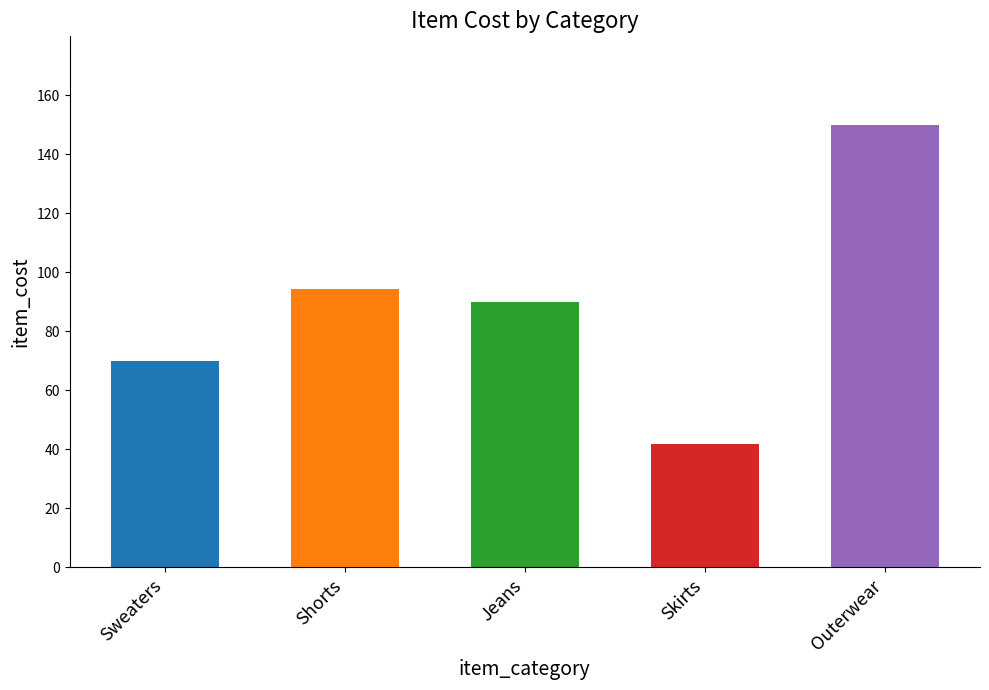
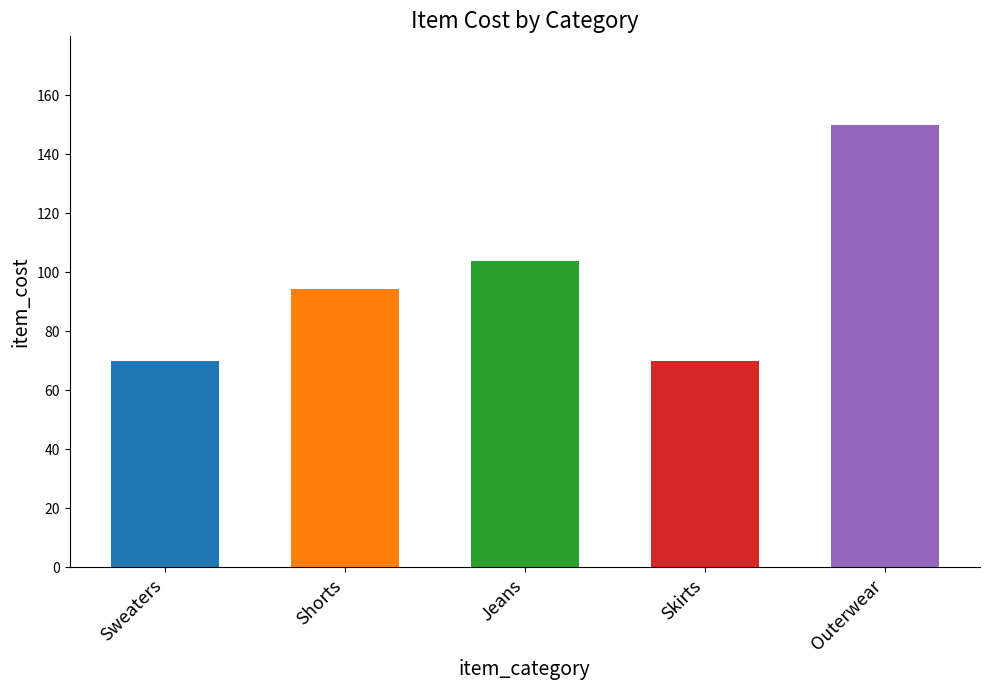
  {
    "Sweaters": 70,
    "Shorts": 94,
-   "Jeans": 90,
-   "Skirts": 42,
+   "Jeans": 104,
+   "Skirts": 70,
    "Outerwear": 150
  }
